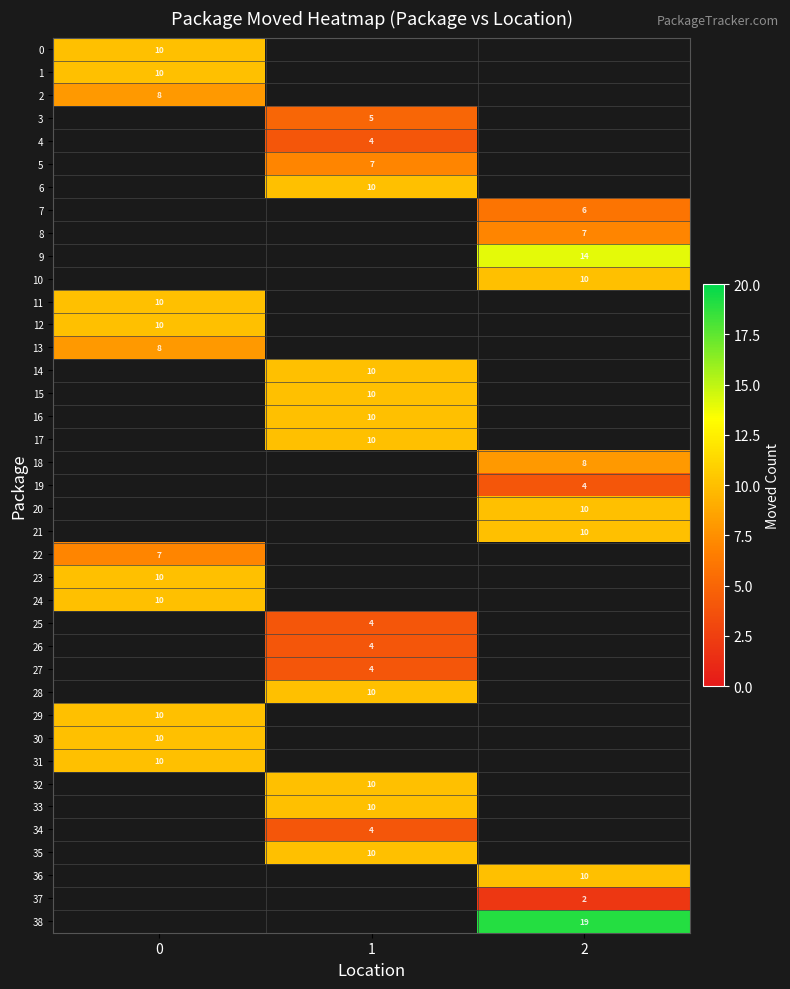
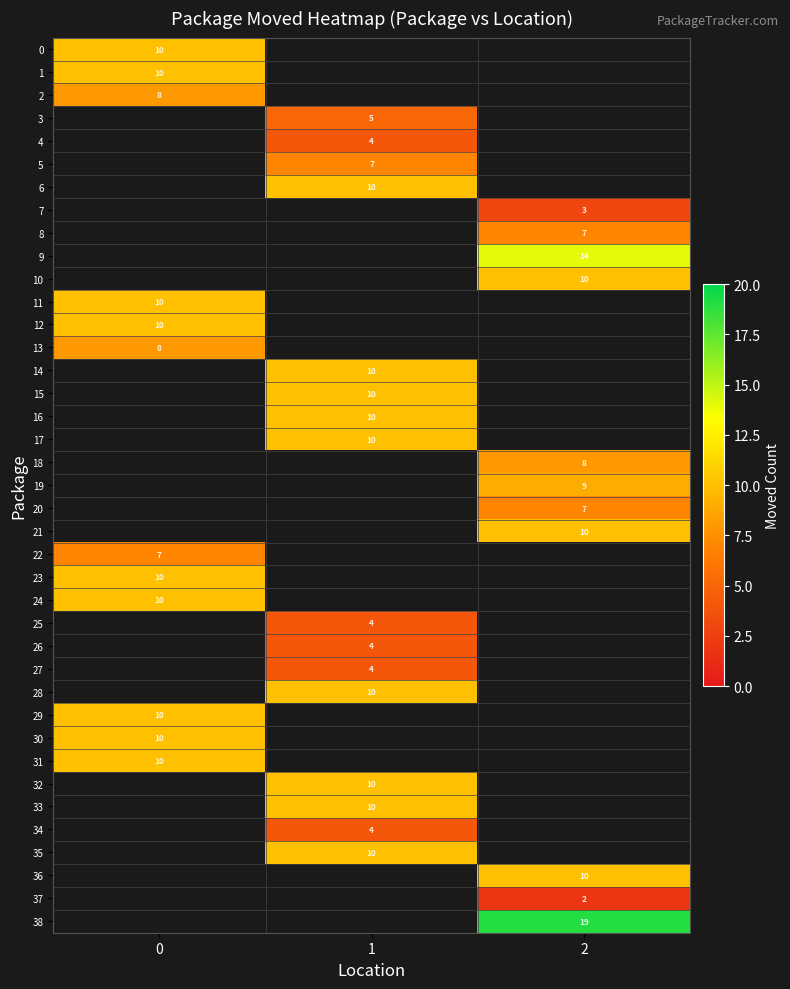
  {
    "0": {
      "0": 10
    },
    "1": {
      "0": 10
    },
    "2": {
      "0": 8
    },
    "3": {
      "1": 5
    },
    "4": {
      "1": 4
    },
    "5": {
      "1": 7
    },
    "6": {
      "1": 10
    },
    "7": {
-     "2": 6
+     "2": 3
    },
    "8": {
      "2": 7
    },
    "9": {
      "2": 14
    },
    "10": {
      "2": 10
    },
    "11": {
      "0": 10
    },
    "12": {
      "0": 10
    },
    "13": {
      "0": 8
    },
    "14": {
      "1": 10
    },
    "15": {
      "1": 10
    },
    "16": {
      "1": 10
    },
    "17": {
      "1": 10
    },
    "18": {
      "2": 8
    },
    "19": {
-     "2": 4
+     "2": 9
    },
    "20": {
-     "2": 10
+     "2": 7
    },
    "21": {
      "2": 10
    },
    "22": {
      "0": 7
    },
    "23": {
      "0": 10
    },
    "24": {
      "0": 10
    },
    "25": {
      "1": 4
    },
    "26": {
      "1": 4
    },
    "27": {
      "1": 4
    },
    "28": {
      "1": 10
    },
    "29": {
      "0": 10
    },
    "30": {
      "0": 10
    },
    "31": {
      "0": 10
    },
    "32": {
      "1": 10
    },
    "33": {
      "1": 10
    },
    "34": {
      "1": 4
    },
    "35": {
      "1": 10
    },
    "36": {
      "2": 10
    },
    "37": {
      "2": 2
    },
    "38": {
      "2": 19
    }
  }
